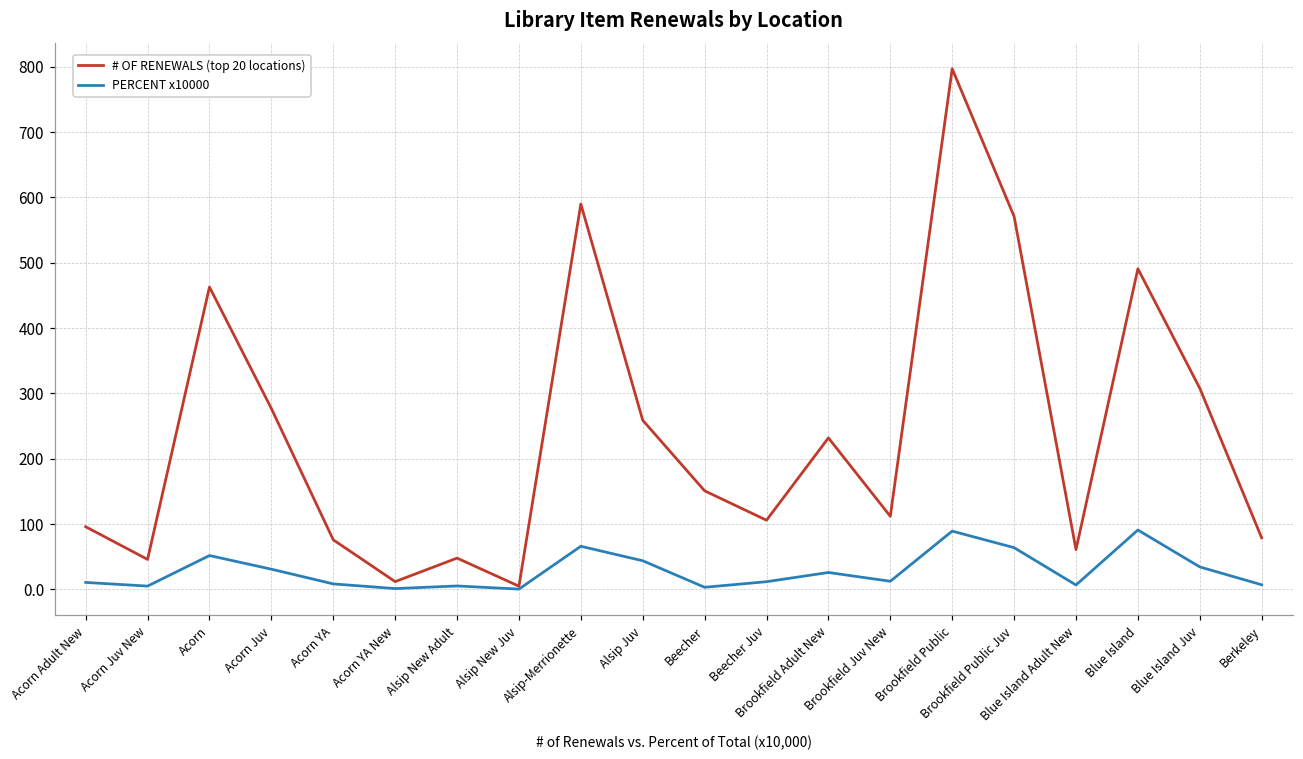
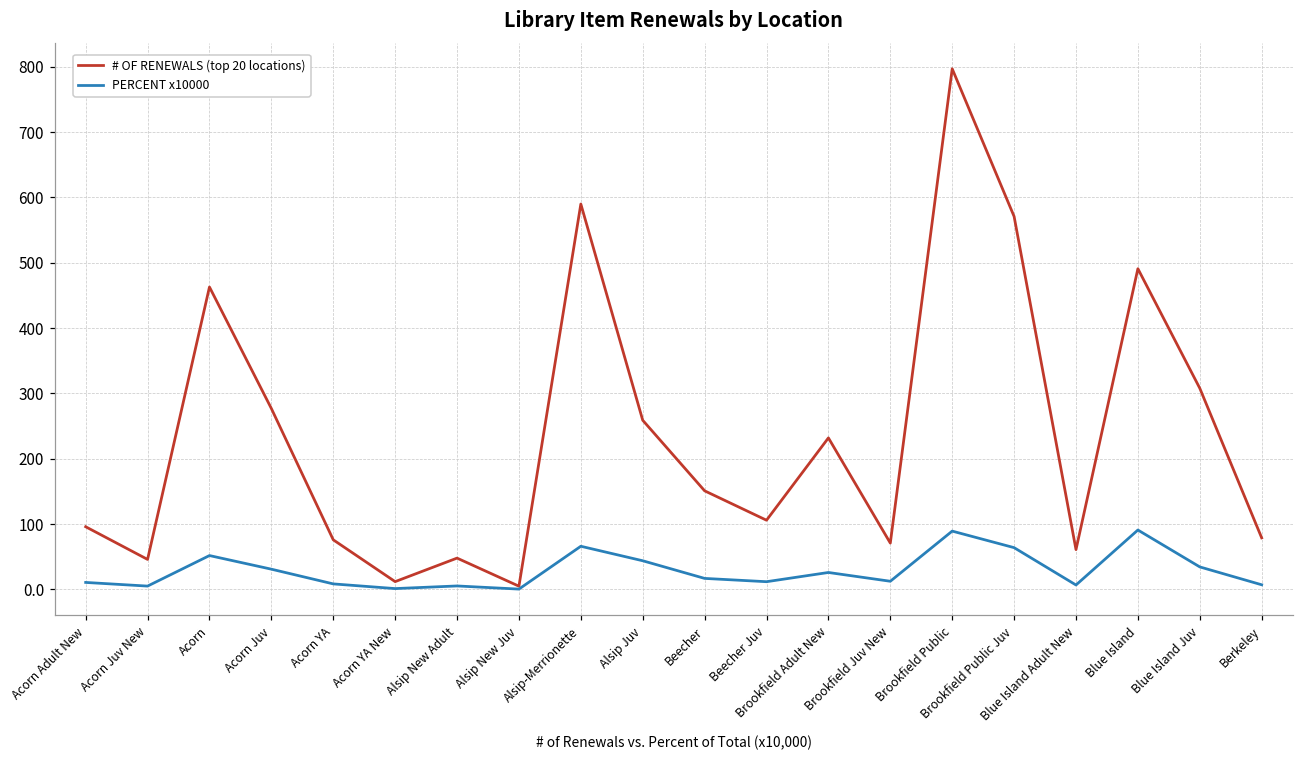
  {
    "# OF RENEWALS (top 20 locations)": {
      "Acorn Adult New": 100,
      "Acorn Juv New": 50,
      "Acorn": 460,
      "Acorn Juv": 280,
      "Acorn YA": 80,
      "Acorn YA New": 10,
      "Alsip New Adult": 50,
      "Alsip New Juv": 10,
      "Alsip-Merrionette": 590,
      "Alsip Juv": 260,
      "Beecher": 150,
      "Beecher Juv": 110,
      "Brookfield Adult New": 230,
-     "Brookfield Juv New": 110,
+     "Brookfield Juv New": 70,
      "Brookfield Public": 800,
      "Brookfield Public Juv": 570,
      "Blue Island Adult New": 60,
      "Blue Island": 490,
      "Blue Island Juv": 310,
      "Berkeley": 80
    },
    "PERCENT x10000": {
      "Acorn Adult New": 10,
      "Acorn Juv New": 10,
      "Acorn": 50,
      "Acorn Juv": 30,
      "Acorn YA": 10,
      "Acorn YA New": 0,
      "Alsip New Adult": 10,
      "Alsip New Juv": 0,
      "Alsip-Merrionette": 70,
      "Alsip Juv": 40,
-     "Beecher": 0,
+     "Beecher": 20,
      "Beecher Juv": 10,
      "Brookfield Adult New": 30,
      "Brookfield Juv New": 10,
      "Brookfield Public": 90,
      "Brookfield Public Juv": 60,
      "Blue Island Adult New": 10,
      "Blue Island": 90,
      "Blue Island Juv": 30,
      "Berkeley": 10
    }
  }
